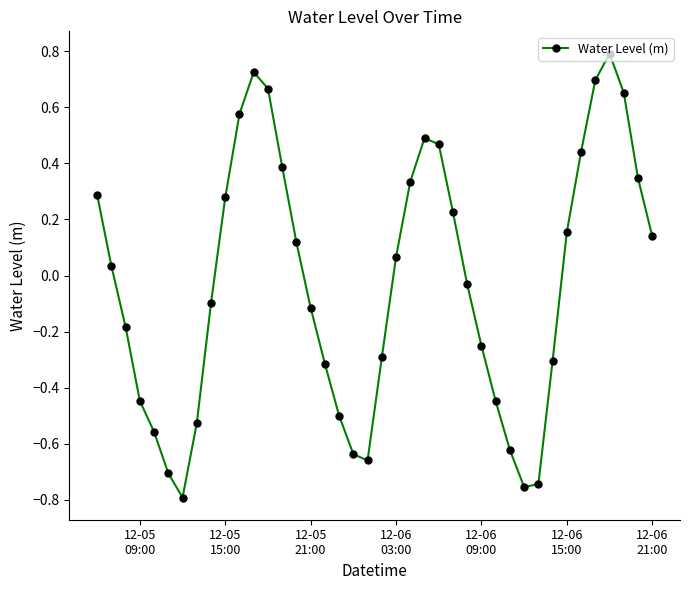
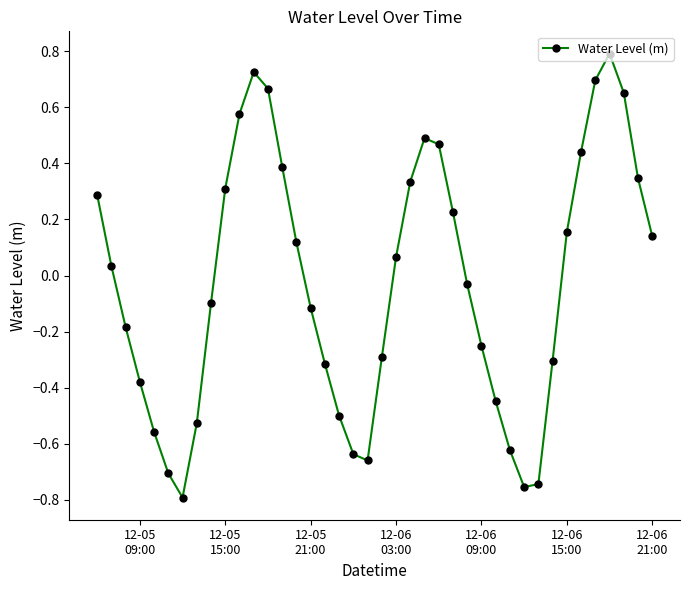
  {
-   "12-05 09:00": -0.45,
-   "12-05 15:00": 0.28,
+   "12-05 09:00": -0.38,
+   "12-05 15:00": 0.31,
    "12-05 21:00": -0.12,
    "12-06 03:00": 0.07,
    "12-06 09:00": -0.25,
    "12-06 15:00": 0.16,
    "12-06 21:00": 0.14
  }
